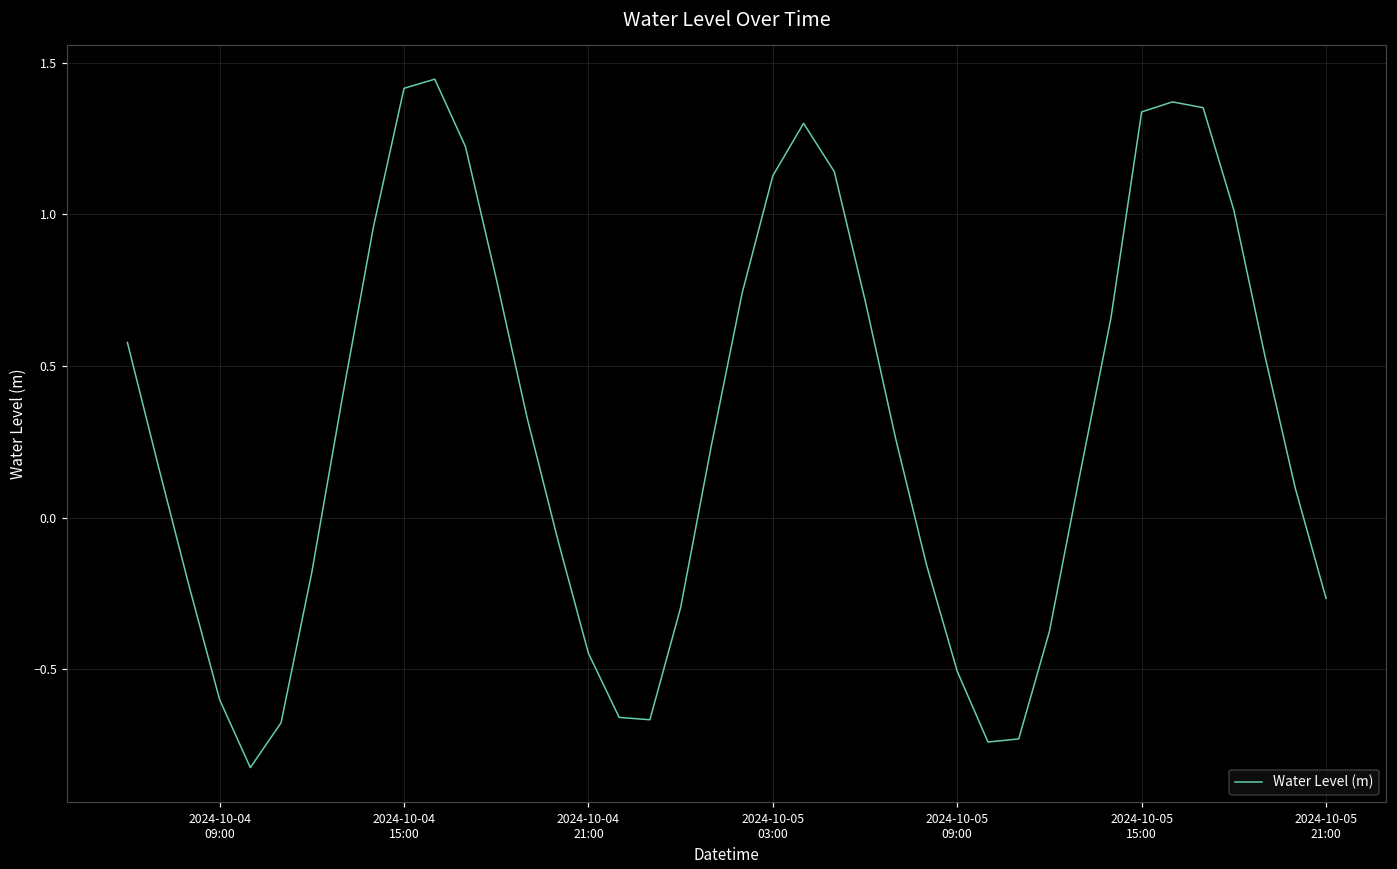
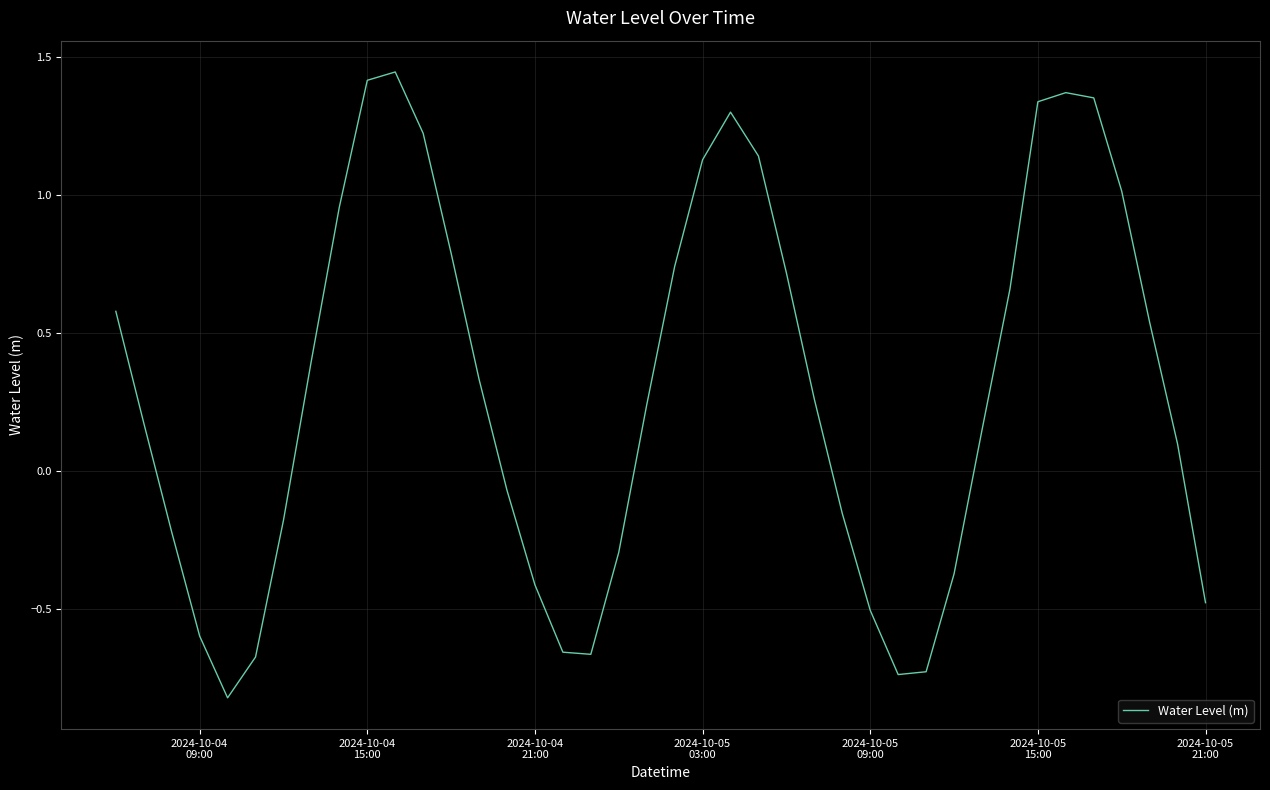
  {
    "2024-10-04 09:00": -0.60,
    "2024-10-04 15:00": 1.42,
-   "2024-10-04 21:00": -0.45,
+   "2024-10-04 21:00": -0.41,
    "2024-10-05 03:00": 1.13,
    "2024-10-05 09:00": -0.51,
    "2024-10-05 15:00": 1.34,
-   "2024-10-05 21:00": -0.27
+   "2024-10-05 21:00": -0.48
  }
